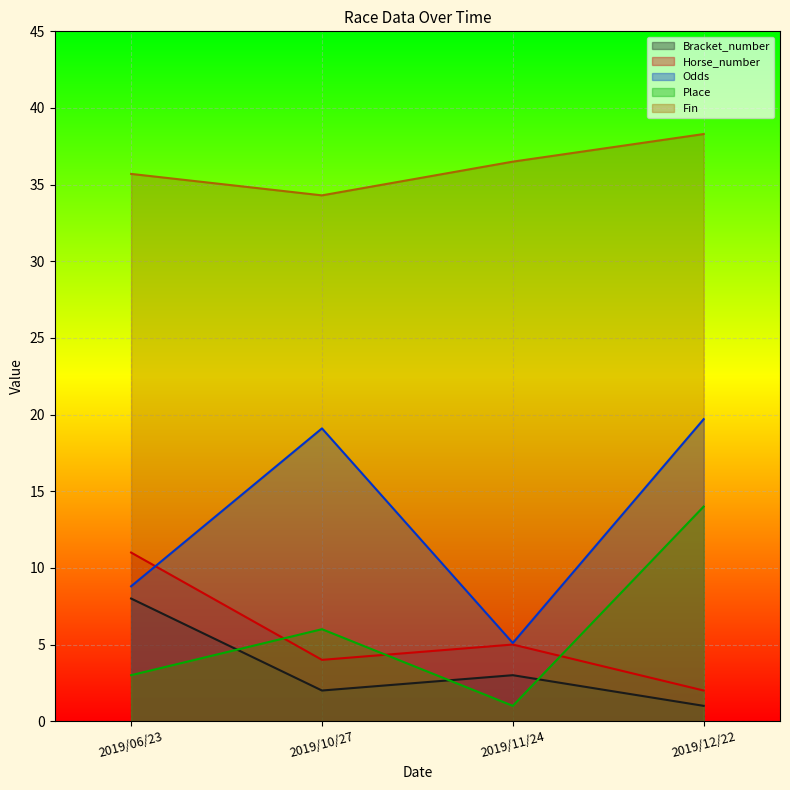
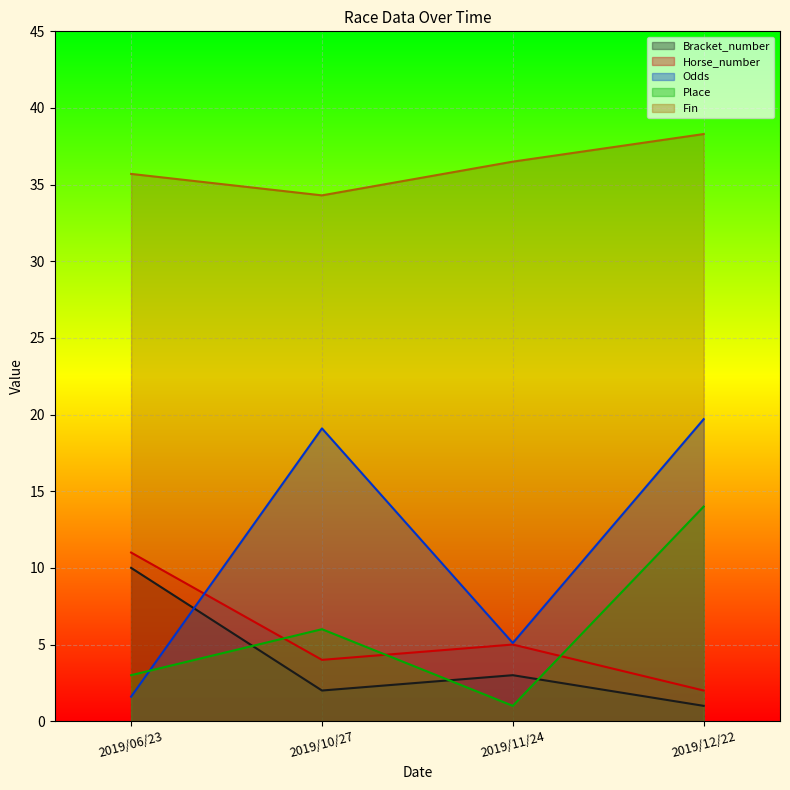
  {
    "Bracket_number": {
-     "2019/06/23": 8,
+     "2019/06/23": 10,
      "2019/10/27": 2,
      "2019/11/24": 3,
      "2019/12/22": 1
    },
    "Odds": {
-     "2019/06/23": 8.8,
+     "2019/06/23": 1.6,
      "2019/10/27": 19.1,
      "2019/12/22": 19.7
    },
    "Place": {
      "2019/06/23": 3.0,
      "2019/10/27": 6.0,
      "2019/11/24": 1.0,
      "2019/12/22": 14.0
    }
  }
